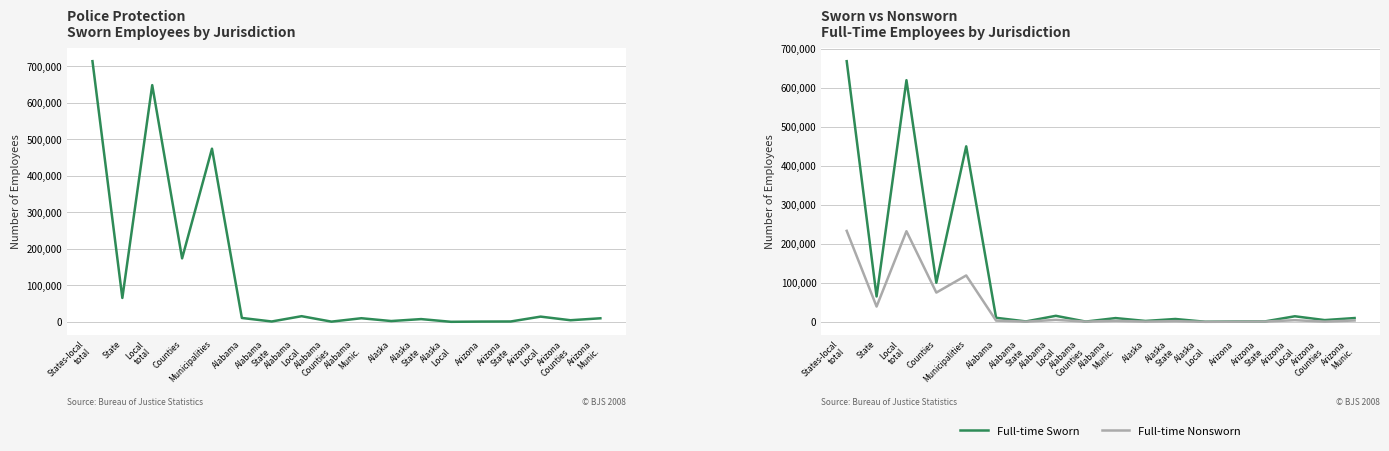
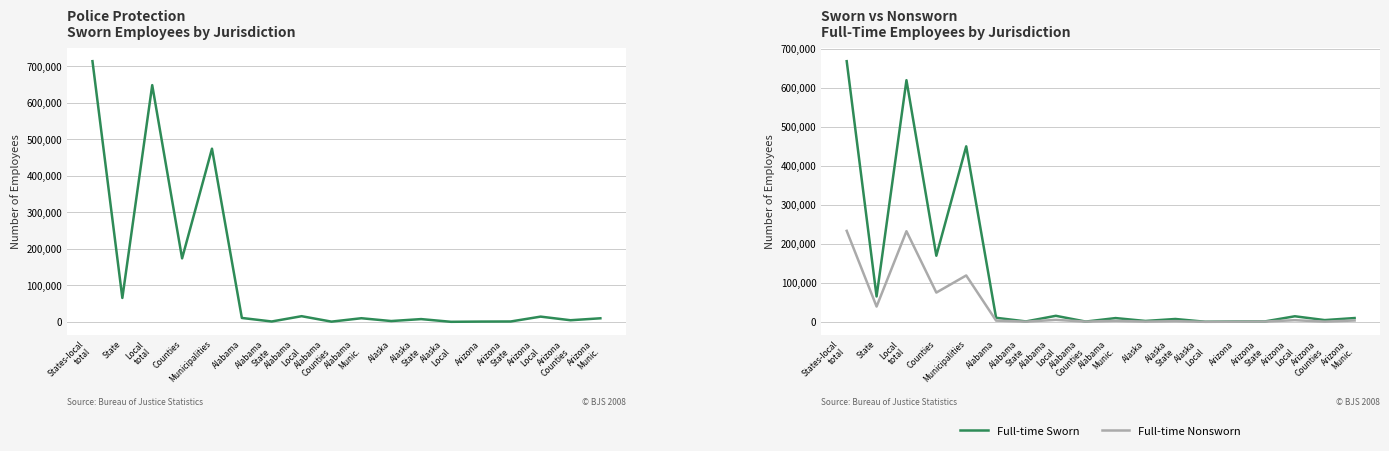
  {
    "Police Protection Sworn Employees by Jurisdiction": {
      "States-local total": "710,000",
      "State": "70,000",
      "Local total": "650,000",
      "Counties": "170,000",
      "Municipalities": "470,000",
      "Alabama": "10,000",
      "Alabama State": "0",
      "Alabama Local": "20,000",
      "Alabama Counties": "0",
      "Alabama Munic.": "10,000",
      "Alaska": "0",
      "Alaska State": "10,000",
      "Alaska Local": "0",
      "Arizona": "0",
      "Arizona State": "0",
      "Arizona Local": "10,000",
      "Arizona Counties": "0",
      "Arizona Munic.": "10,000"
    },
    "Sworn vs Nonsworn Full-Time Employees by Jurisdiction": {
      "Full-time Sworn": {
        "States-local total": "670,000",
        "State": "70,000",
        "Local total": "620,000",
-       "Counties": "100,000",
+       "Counties": "170,000",
        "Municipalities": "450,000",
        "Alabama": "10,000",
        "Alabama Local": "20,000",
        "Alabama Munic.": "10,000",
        "Arizona Local": "10,000"
      },
      "Full-time Nonsworn": {
        "States-local total": "230,000",
        "State": "40,000",
        "Local total": "230,000",
        "Counties": "80,000",
        "Municipalities": "120,000",
        "Alabama": "0",
        "Alabama Local": "10,000",
        "Alabama Munic.": "0",
        "Arizona Local": "0"
      }
    }
  }
